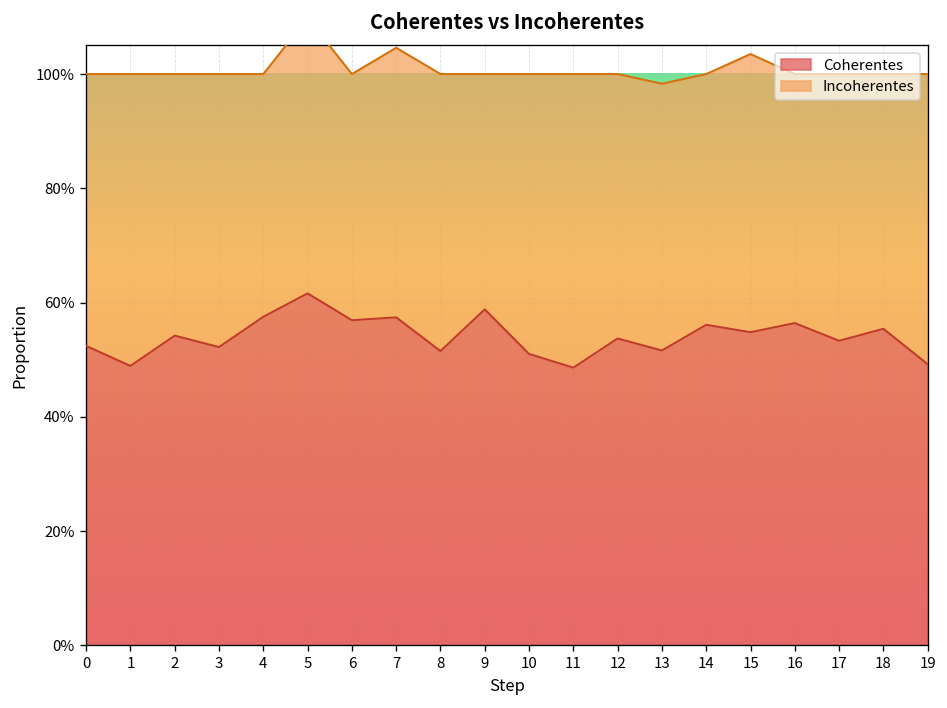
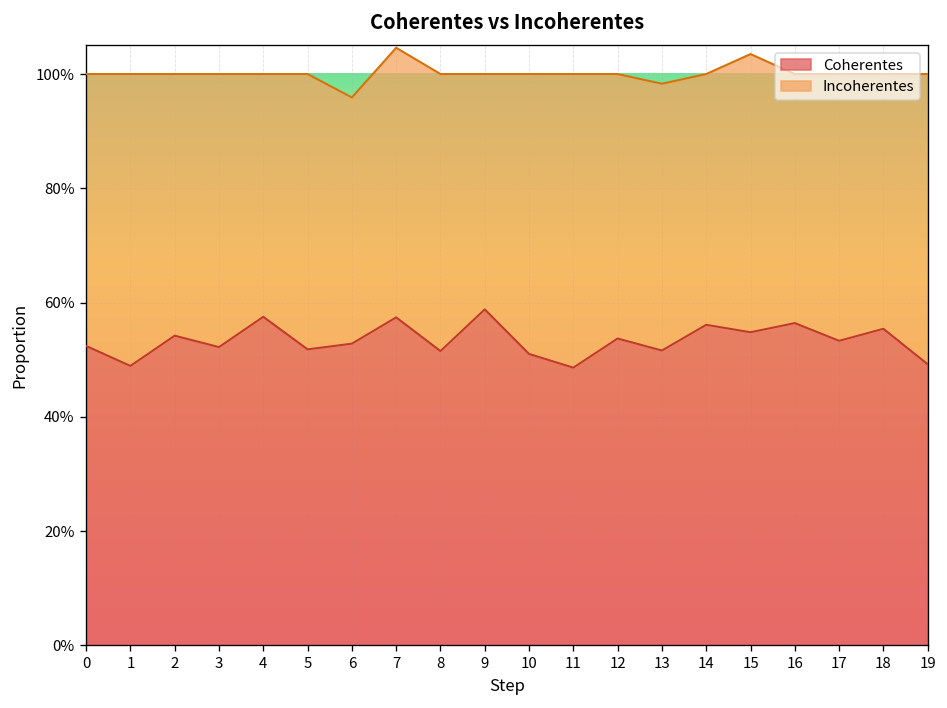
  {
    "Coherentes": {
      "0": "52%",
      "1": "49%",
      "2": "54%",
      "3": "52%",
      "4": "57%",
-     "5": "62%",
-     "6": "57%",
+     "5": "52%",
+     "6": "53%",
      "7": "57%",
      "8": "52%",
      "9": "59%",
      "10": "51%",
      "11": "49%",
      "12": "54%",
      "13": "52%",
      "14": "56%",
      "15": "55%",
      "16": "56%",
      "17": "53%",
      "18": "55%",
      "19": "49%"
    },
    "Incoherentes": {
      "0": "48%",
      "1": "51%",
      "2": "46%",
      "3": "48%",
      "4": "43%",
      "6": "43%",
      "7": "47%",
      "8": "49%",
      "9": "41%",
      "10": "49%",
      "11": "51%",
      "12": "46%",
      "13": "47%",
      "14": "44%",
      "15": "49%",
      "19": "51%"
    }
  }
